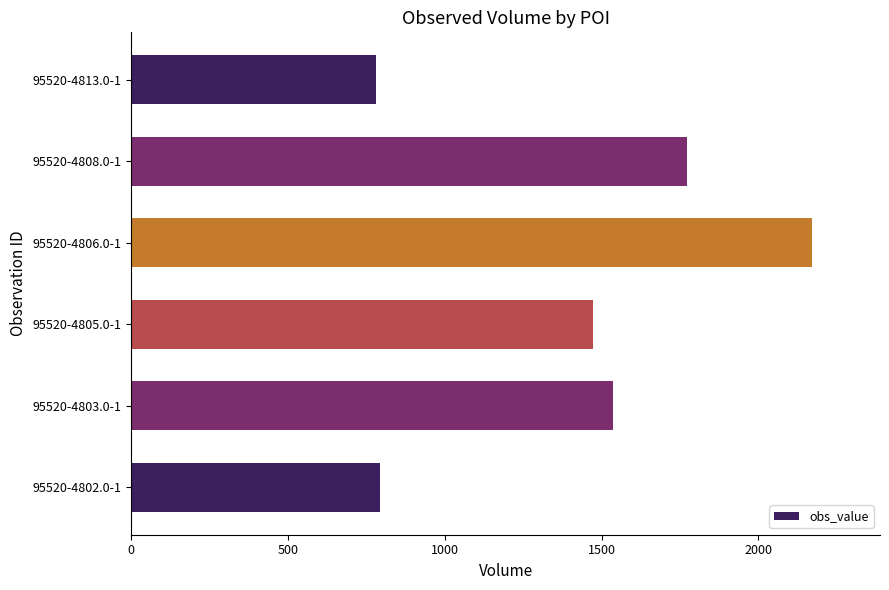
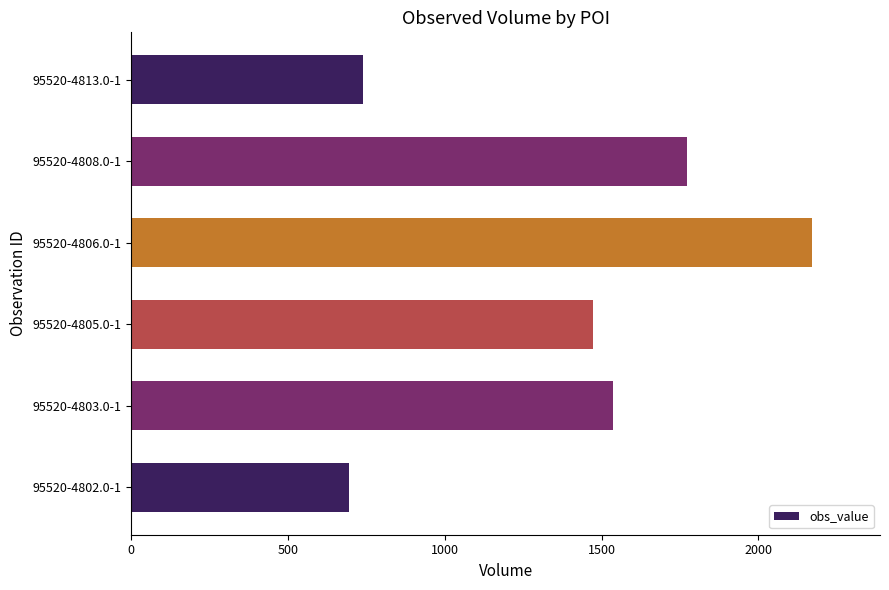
  {
-   "95520-4813.0-1": 780,
+   "95520-4813.0-1": 740,
    "95520-4808.0-1": 1770,
    "95520-4806.0-1": 2170,
    "95520-4805.0-1": 1470,
    "95520-4803.0-1": 1540,
-   "95520-4802.0-1": 790
+   "95520-4802.0-1": 700
  }
